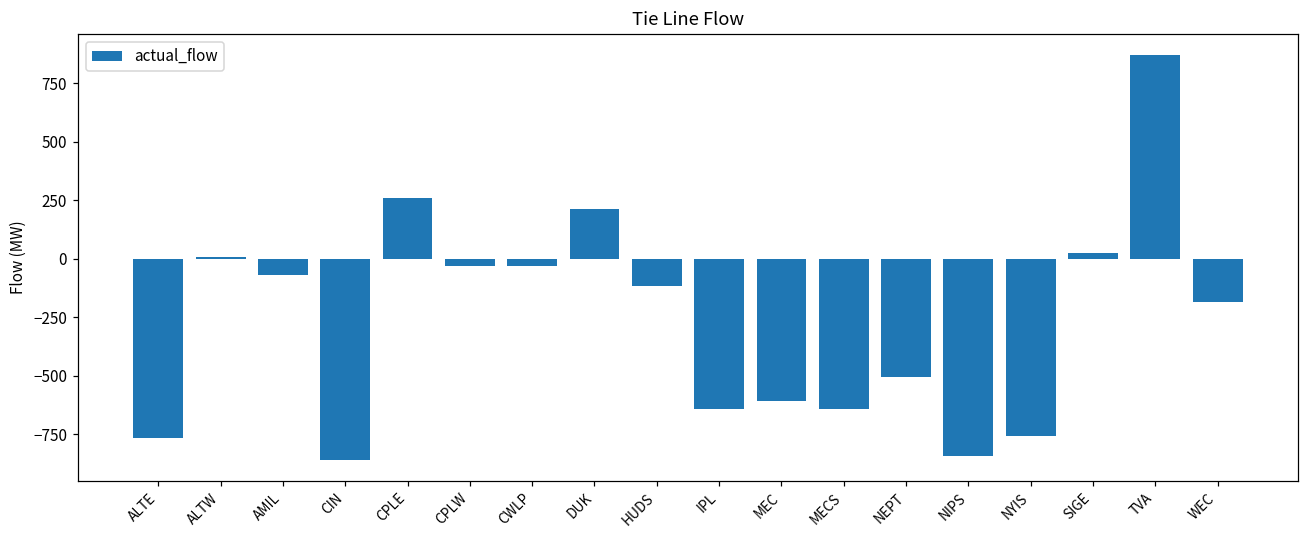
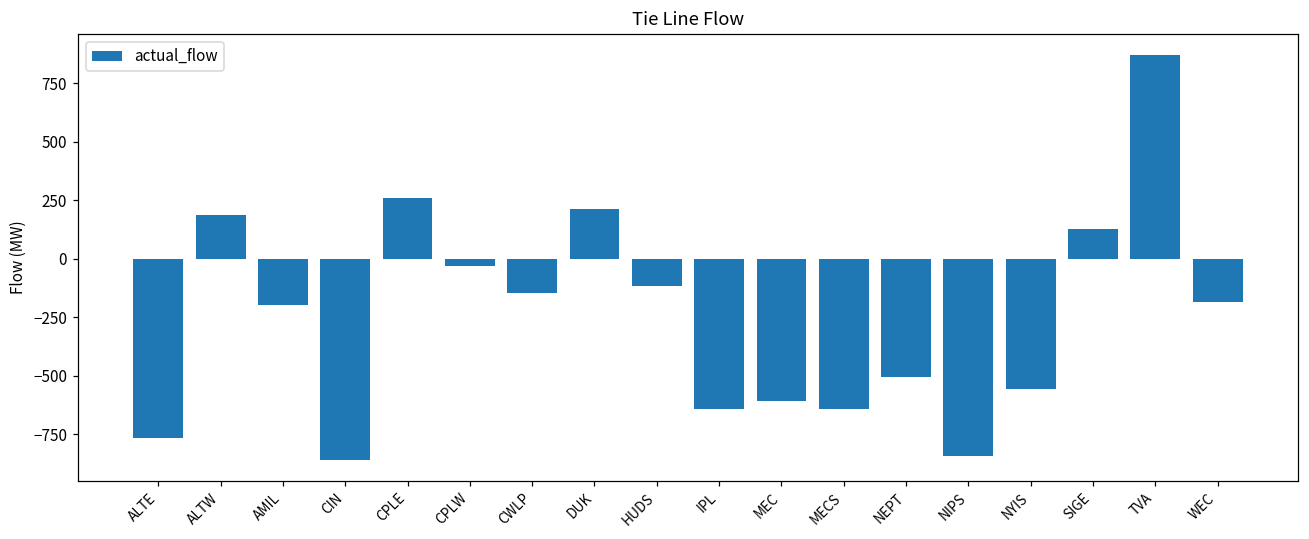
  {
    "ALTE": -760,
-   "ALTW": 10,
-   "AMIL": -70,
+   "ALTW": 190,
+   "AMIL": -200,
    "CIN": -860,
    "CPLE": 260,
    "CPLW": -30,
-   "CWLP": -30,
+   "CWLP": -150,
    "DUK": 210,
    "HUDS": -120,
    "IPL": -640,
    "MEC": -610,
    "MECS": -640,
    "NEPT": -500,
    "NIPS": -840,
-   "NYIS": -760,
-   "SIGE": 30,
+   "NYIS": -560,
+   "SIGE": 130,
    "TVA": 870,
    "WEC": -190
  }
